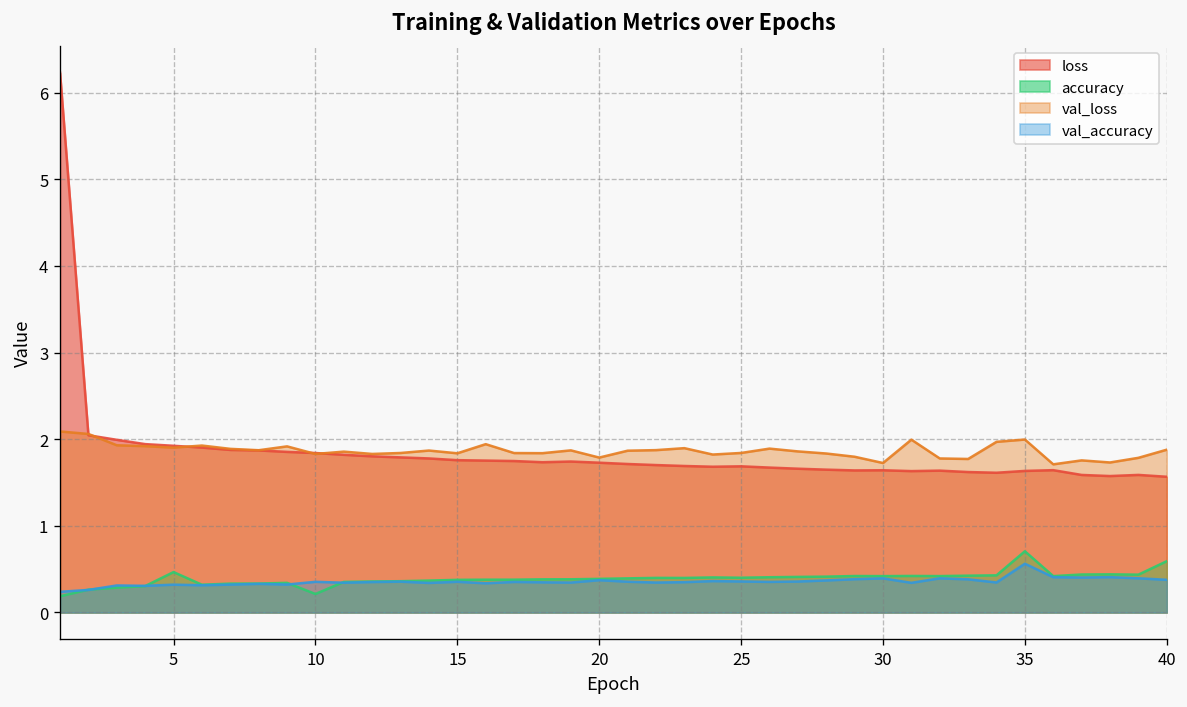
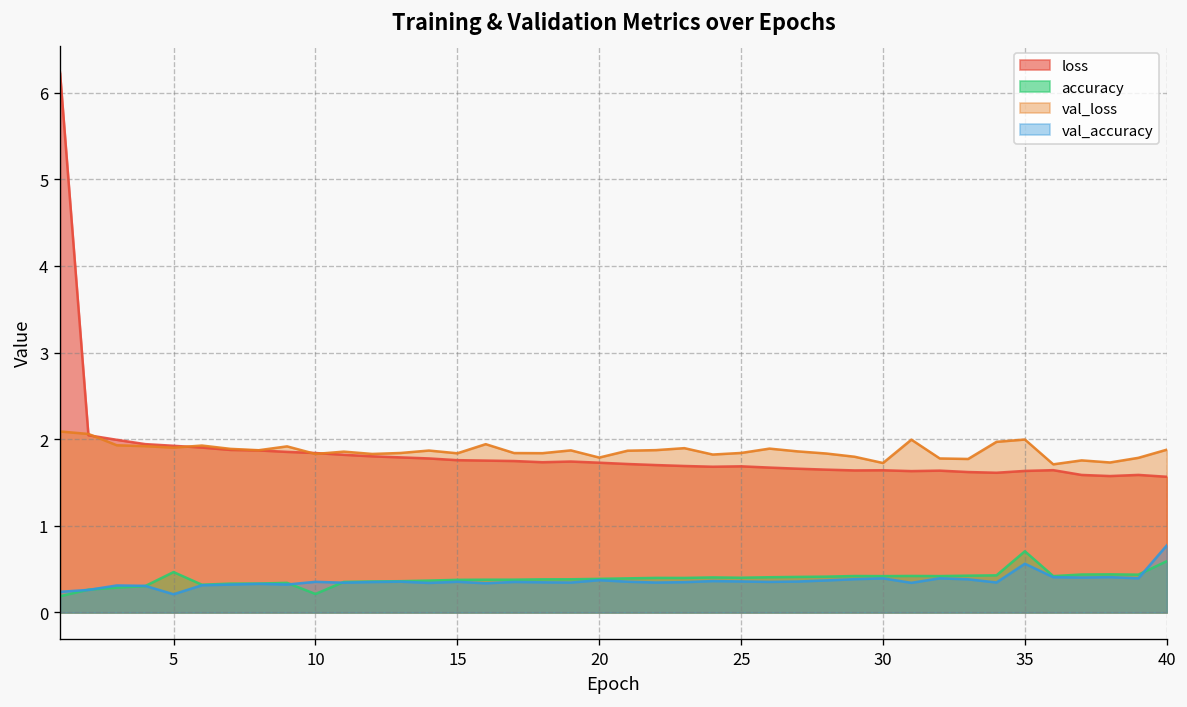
  {
    "accuracy": {
      "5": 0.5,
      "10": 0.2,
      "25": 0.4,
      "35": 0.7,
      "40": 0.6
    },
    "val_accuracy": {
-     "5": 0.3,
+     "5": 0.2,
      "10": 0.4,
      "25": 0.4,
      "35": 0.6,
-     "40": 0.4
+     "40": 0.8
    }
  }
